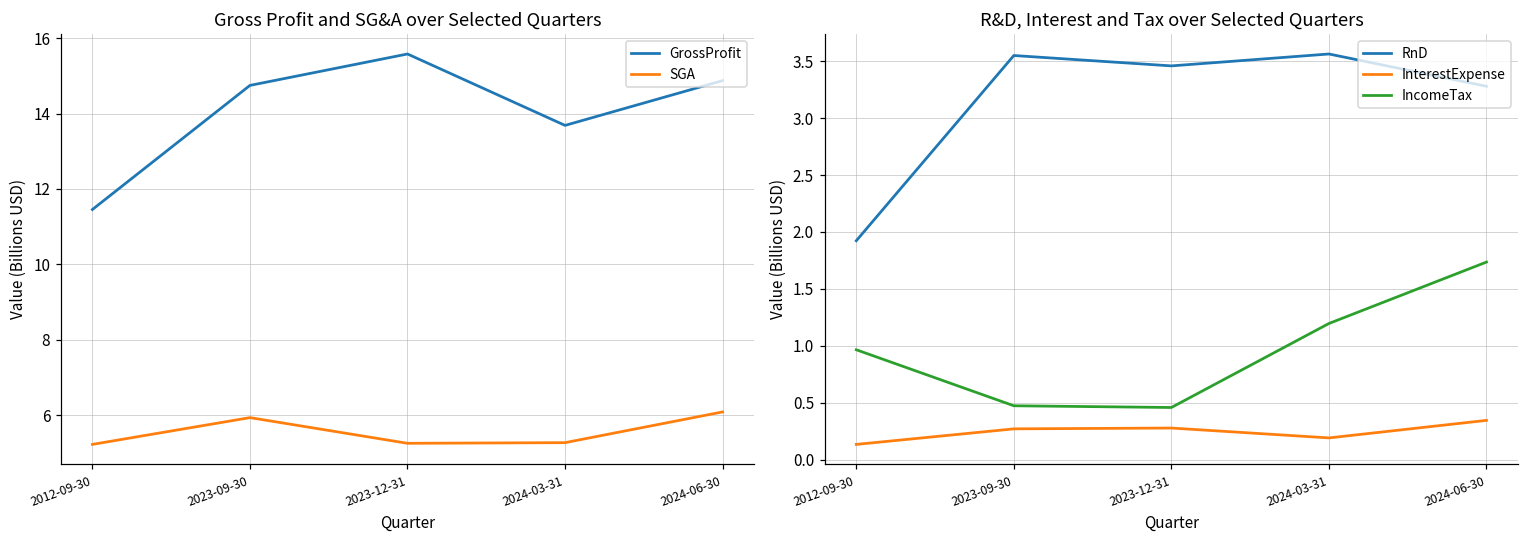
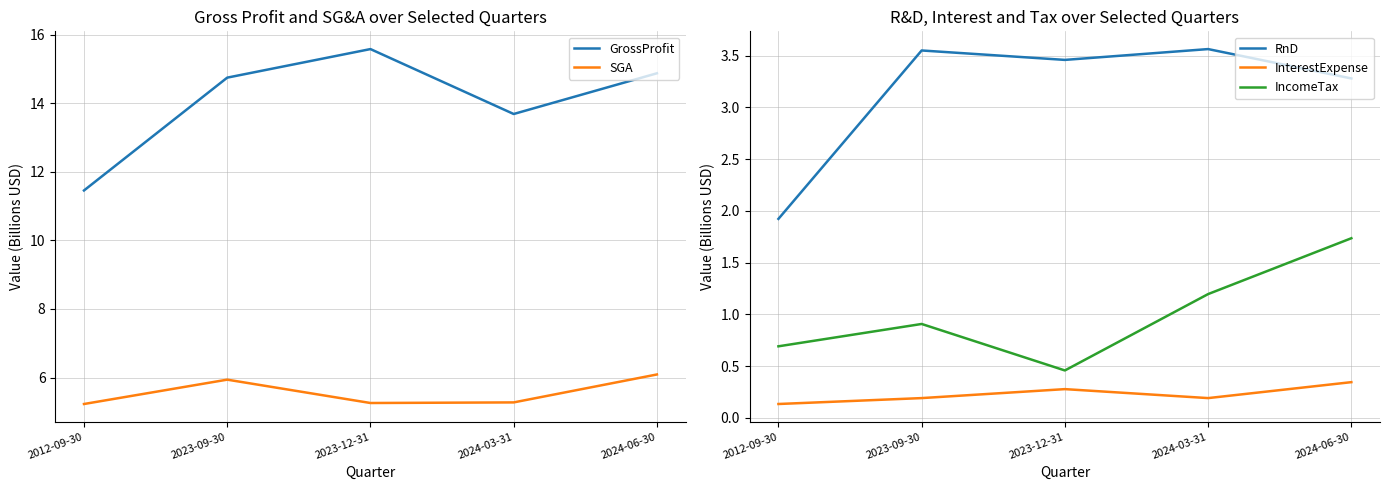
  {
    "Gross Profit and SG&A over Selected Quarters": {
      "GrossProfit": {
        "2012-09-30": 11.5,
        "2023-09-30": 14.7,
        "2023-12-31": 15.6,
        "2024-03-31": 13.7
      },
      "SGA": {
        "2012-09-30": 5.2,
        "2023-09-30": 5.9,
        "2023-12-31": 5.3,
        "2024-03-31": 5.3,
        "2024-06-30": 6.1
      }
    },
    "R&D, Interest and Tax over Selected Quarters": {
      "RnD": {
        "2012-09-30": 1.92,
        "2023-09-30": 3.55,
        "2023-12-31": 3.46,
        "2024-03-31": 3.56
      },
      "InterestExpense": {
        "2012-09-30": 0.14,
-       "2023-09-30": 0.27,
+       "2023-09-30": 0.19,
        "2023-12-31": 0.28,
        "2024-03-31": 0.19,
        "2024-06-30": 0.35
      },
      "IncomeTax": {
-       "2012-09-30": 0.97,
-       "2023-09-30": 0.47,
+       "2012-09-30": 0.69,
+       "2023-09-30": 0.91,
        "2023-12-31": 0.46,
        "2024-03-31": 1.20,
        "2024-06-30": 1.74
      }
    }
  }
